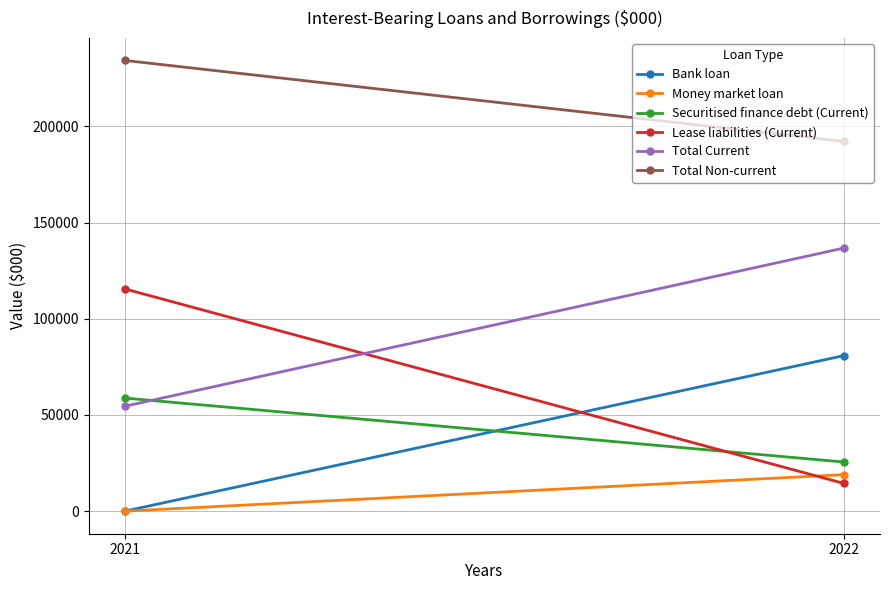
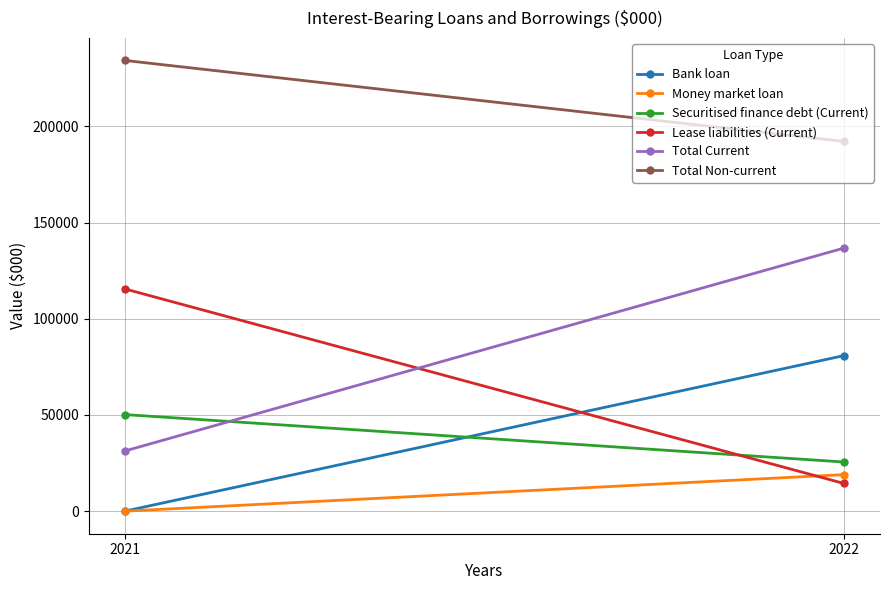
  {
    "Bank loan": {
      "2022": 81000
    },
    "Money market loan": {
      "2022": 19000
    },
    "Securitised finance debt (Current)": {
-     "2021": 59000,
+     "2021": 50000,
      "2022": 26000
    },
    "Lease liabilities (Current)": {
      "2021": 116000,
      "2022": 14000
    },
    "Total Current": {
-     "2021": 55000,
+     "2021": 31000,
      "2022": 137000
    },
    "Total Non-current": {
      "2021": 234000
    }
  }
